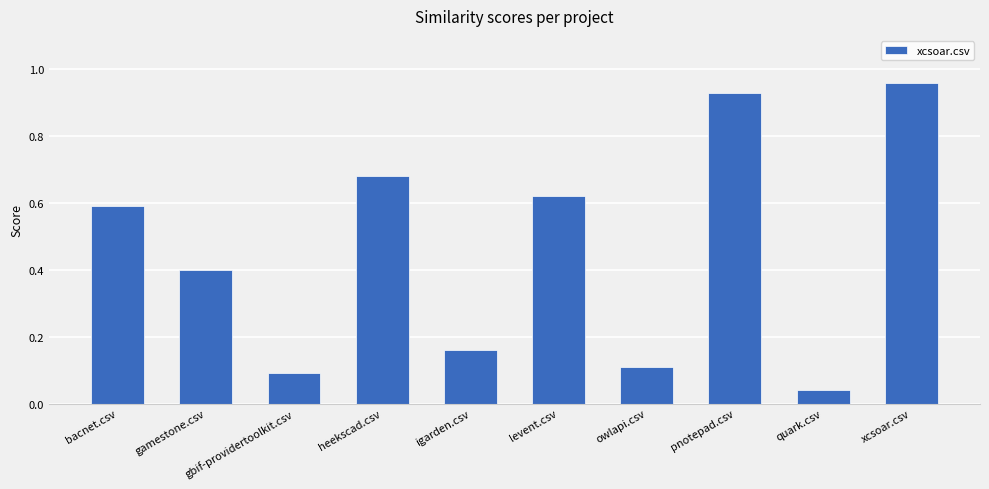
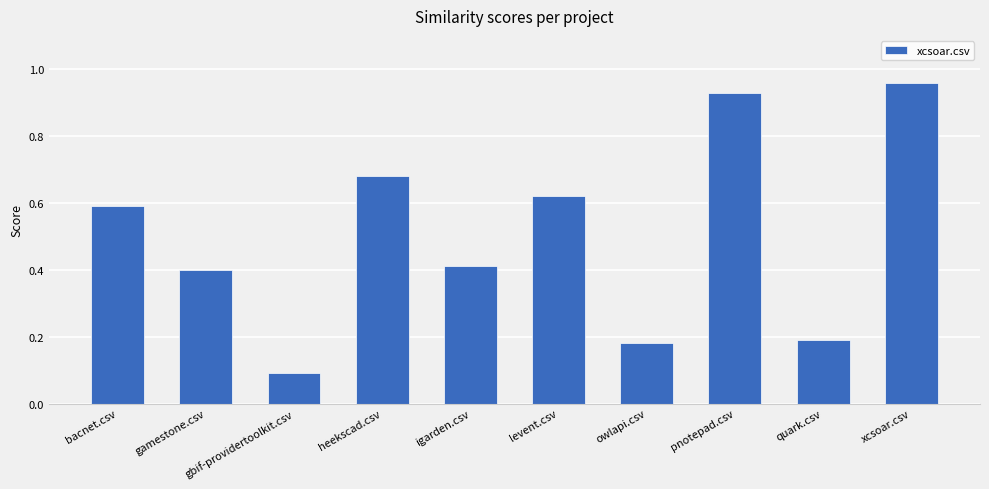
  {
    "bacnet.csv": 0.59,
    "gamestone.csv": 0.40,
    "gbif-providertoolkit.csv": 0.09,
    "heekscad.csv": 0.68,
-   "igarden.csv": 0.16,
+   "igarden.csv": 0.41,
    "levent.csv": 0.62,
-   "owlapi.csv": 0.11,
+   "owlapi.csv": 0.18,
    "pnotepad.csv": 0.93,
-   "quark.csv": 0.04,
+   "quark.csv": 0.19,
    "xcsoar.csv": 0.96
  }
